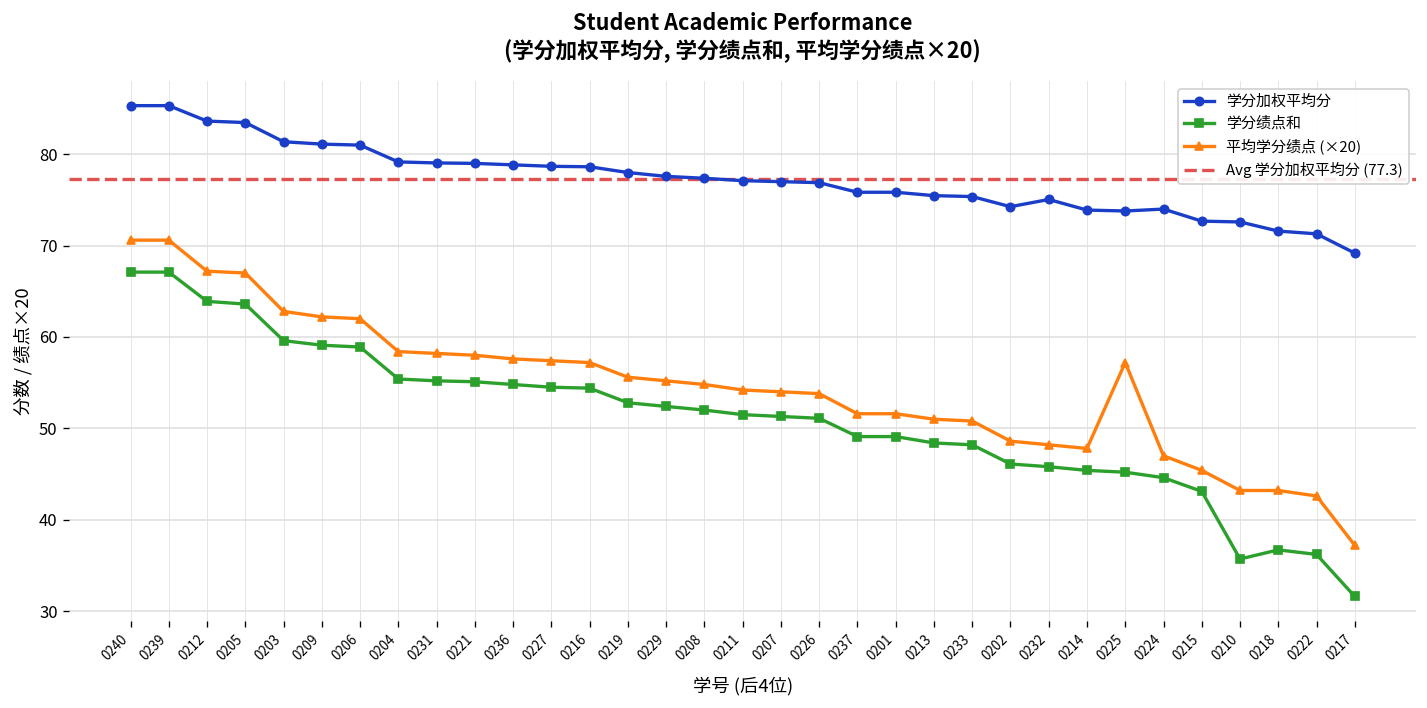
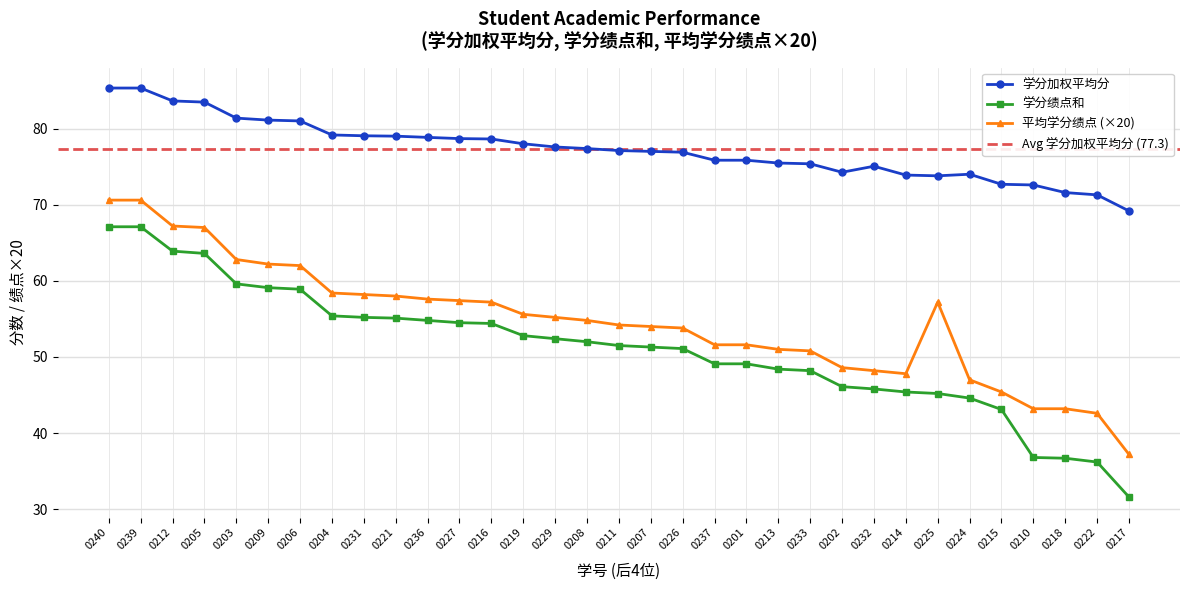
  {
    "学分加权平均分": {
      "0240": 85,
      "0239": 85,
      "0212": 84,
      "0205": 83,
      "0203": 81,
      "0209": 81,
      "0206": 81,
      "0204": 79,
      "0231": 79,
      "0221": 79,
      "0236": 79,
      "0227": 79,
      "0216": 79,
      "0219": 78,
      "0229": 78,
      "0208": 77,
      "0211": 77,
      "0207": 77,
      "0226": 77,
      "0237": 76,
      "0201": 76,
      "0213": 75,
      "0233": 75,
      "0202": 74,
      "0232": 75,
      "0214": 74,
      "0225": 74,
      "0224": 74,
      "0215": 73,
      "0210": 73,
      "0218": 72,
      "0222": 71,
      "0217": 69
    },
    "学分绩点和": {
      "0240": 67,
      "0239": 67,
      "0212": 64,
      "0205": 64,
      "0203": 60,
      "0209": 59,
      "0206": 59,
      "0204": 55,
      "0231": 55,
      "0221": 55,
      "0236": 55,
      "0227": 55,
      "0216": 54,
      "0219": 53,
      "0229": 52,
      "0208": 52,
      "0211": 52,
      "0207": 51,
      "0226": 51,
      "0237": 49,
      "0201": 49,
      "0213": 48,
      "0233": 48,
      "0202": 46,
      "0232": 46,
      "0214": 45,
      "0225": 45,
      "0224": 45,
      "0215": 43,
-     "0210": 36,
+     "0210": 37,
      "0218": 37,
      "0222": 36,
      "0217": 32
    },
    "平均学分绩点 (×20)": {
      "0240": 71,
      "0239": 71,
      "0212": 67,
      "0205": 67,
      "0203": 63,
      "0209": 62,
      "0206": 62,
      "0204": 58,
      "0231": 58,
      "0221": 58,
      "0236": 58,
      "0227": 57,
      "0216": 57,
      "0219": 56,
      "0229": 55,
      "0208": 55,
      "0211": 54,
      "0207": 54,
      "0226": 54,
      "0237": 52,
      "0201": 52,
      "0213": 51,
      "0233": 51,
      "0202": 49,
      "0232": 48,
      "0214": 48,
      "0225": 57,
      "0224": 47,
      "0215": 45,
      "0210": 43,
      "0218": 43,
      "0222": 43,
      "0217": 37
    }
  }
